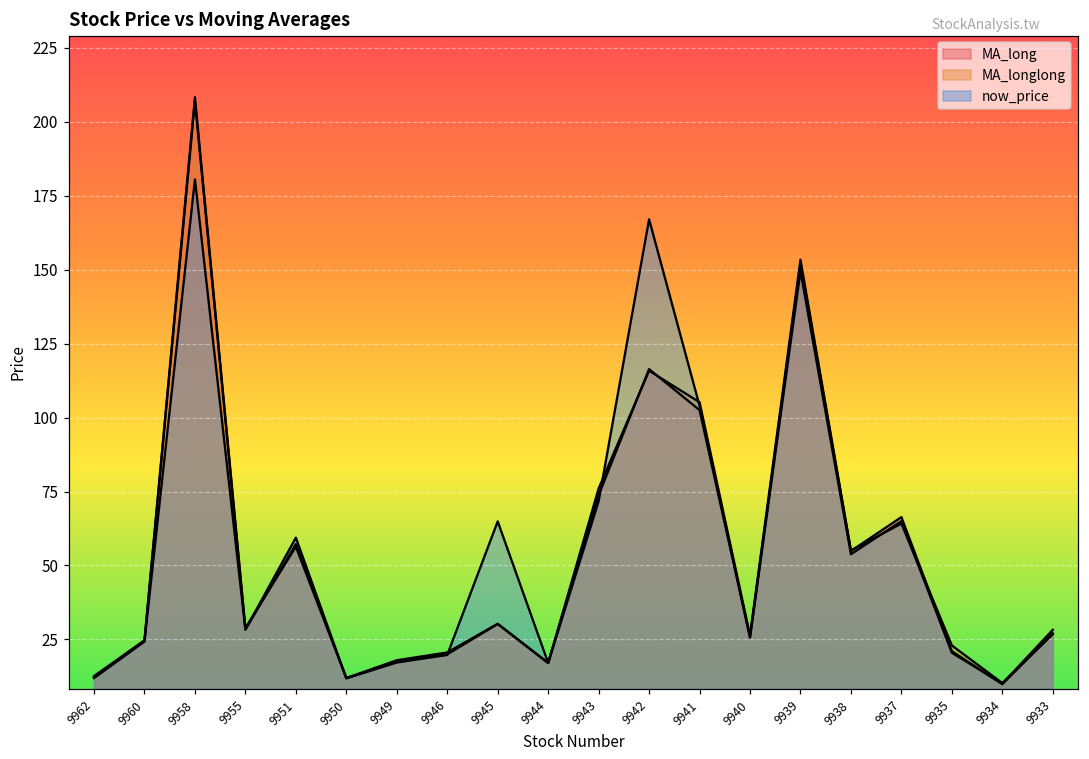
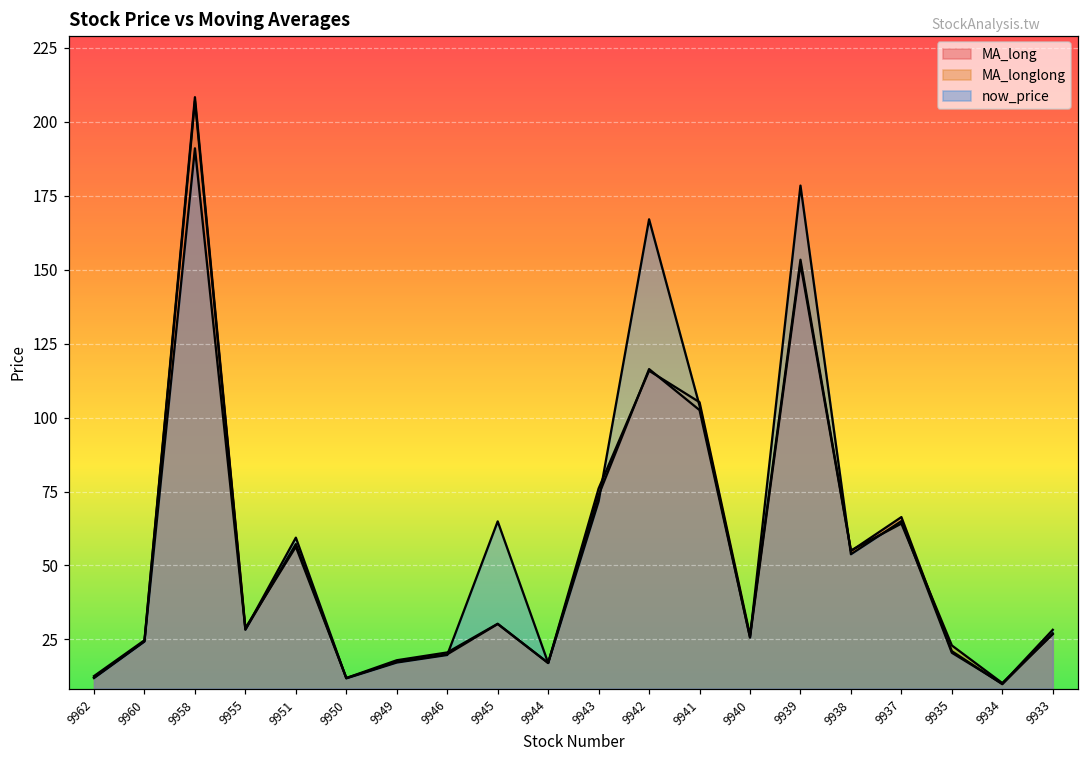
  {
    "now_price": {
-     "9958": 181,
+     "9958": 191,
      "9951": 59,
      "9945": 65,
      "9943": 72,
      "9942": 167,
      "9941": 104,
-     "9939": 150,
+     "9939": 178,
      "9938": 54,
      "9933": 28
    }
  }
